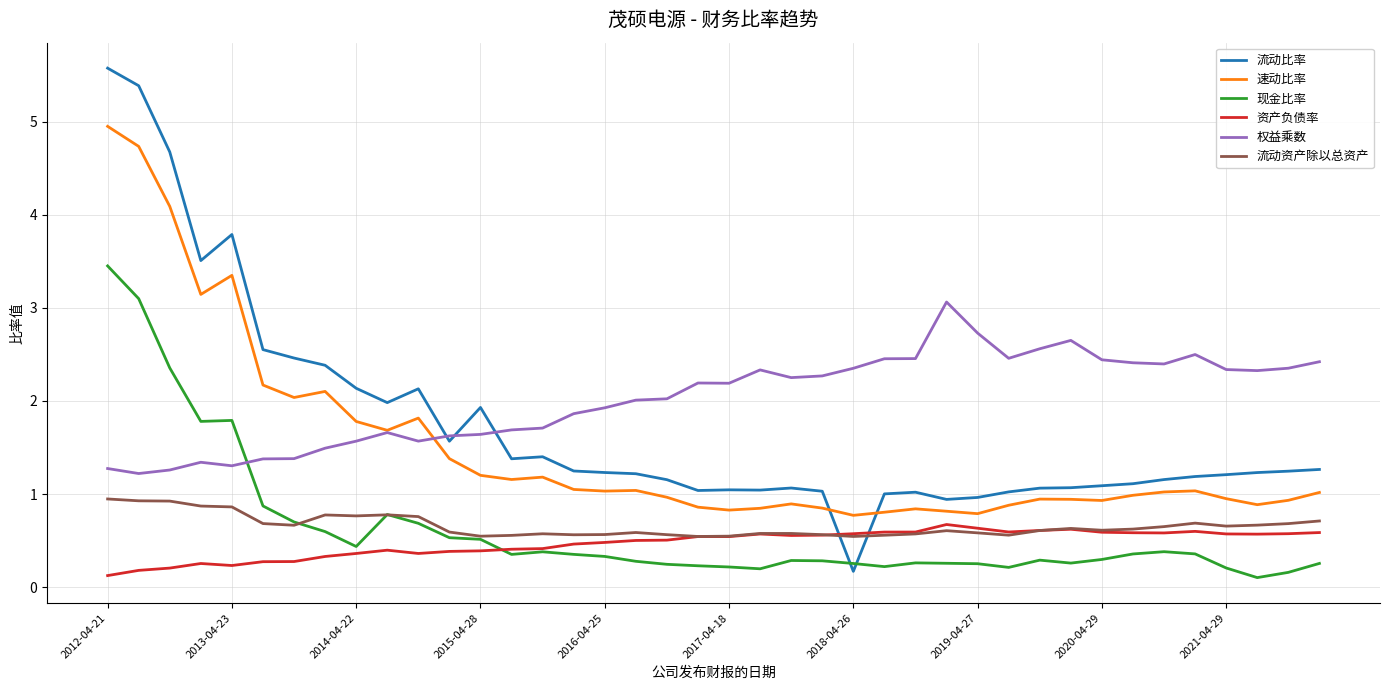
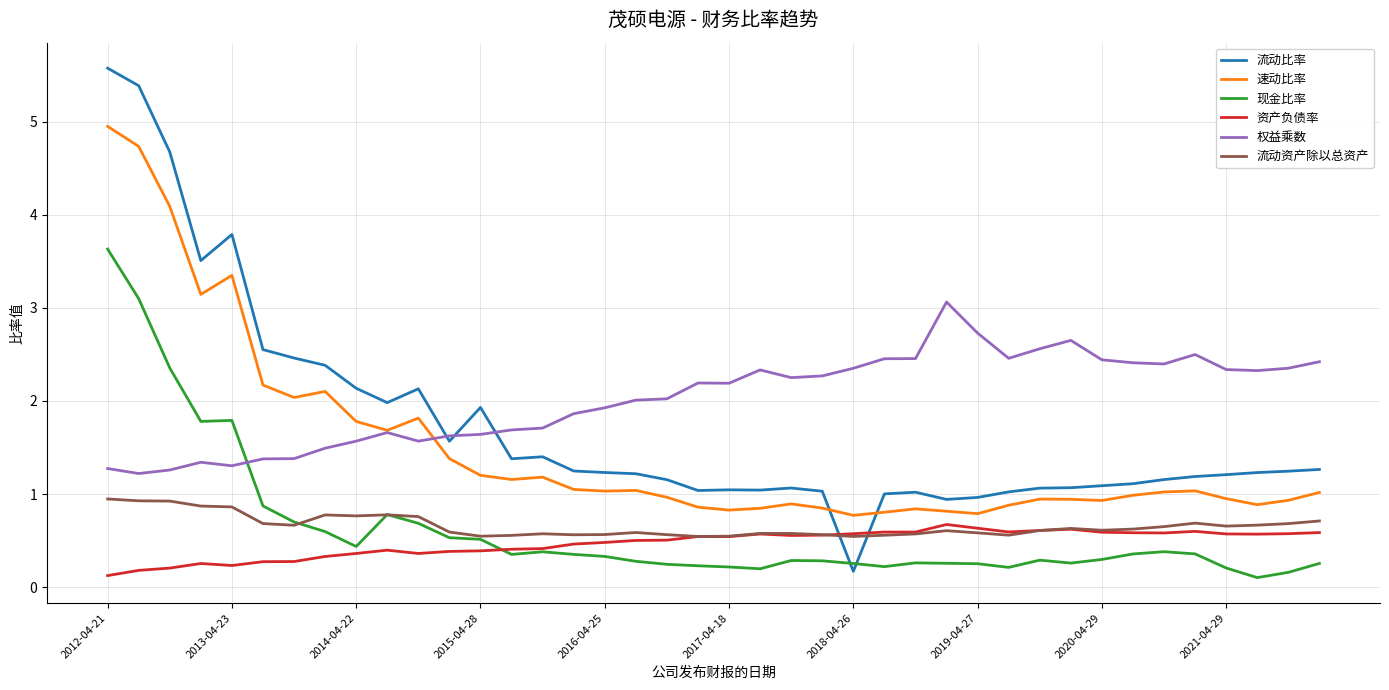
  {
    "流动比率": {
      "2012-04-21": 5.6,
      "2015-04-28": 1.9,
      "2018-04-26": 0.2,
      "2019-04-27": 1.0,
      "2020-04-29": 1.1,
      "2021-04-29": 1.2
    },
    "速动比率": {
      "2012-04-21": 4.9,
      "2015-04-28": 1.2,
      "2018-04-26": 0.8,
      "2019-04-27": 0.8,
      "2020-04-29": 0.9,
      "2021-04-29": 1.0
    },
    "现金比率": {
-     "2012-04-21": 3.5,
+     "2012-04-21": 3.6,
      "2015-04-28": 0.5,
      "2018-04-26": 0.3,
      "2019-04-27": 0.3,
      "2020-04-29": 0.3,
      "2021-04-29": 0.2
    },
    "资产负债率": {
      "2012-04-21": 0.1,
      "2015-04-28": 0.4,
      "2018-04-26": 0.6,
      "2019-04-27": 0.6,
      "2021-04-29": 0.6
    },
    "权益乘数": {
      "2012-04-21": 1.3,
      "2015-04-28": 1.6,
      "2018-04-26": 2.4,
      "2019-04-27": 2.7,
      "2020-04-29": 2.4,
      "2021-04-29": 2.3
    },
    "流动资产除以总资产": {
      "2012-04-21": 0.9,
      "2015-04-28": 0.5,
      "2018-04-26": 0.5,
      "2019-04-27": 0.6,
      "2021-04-29": 0.7
    }
  }
